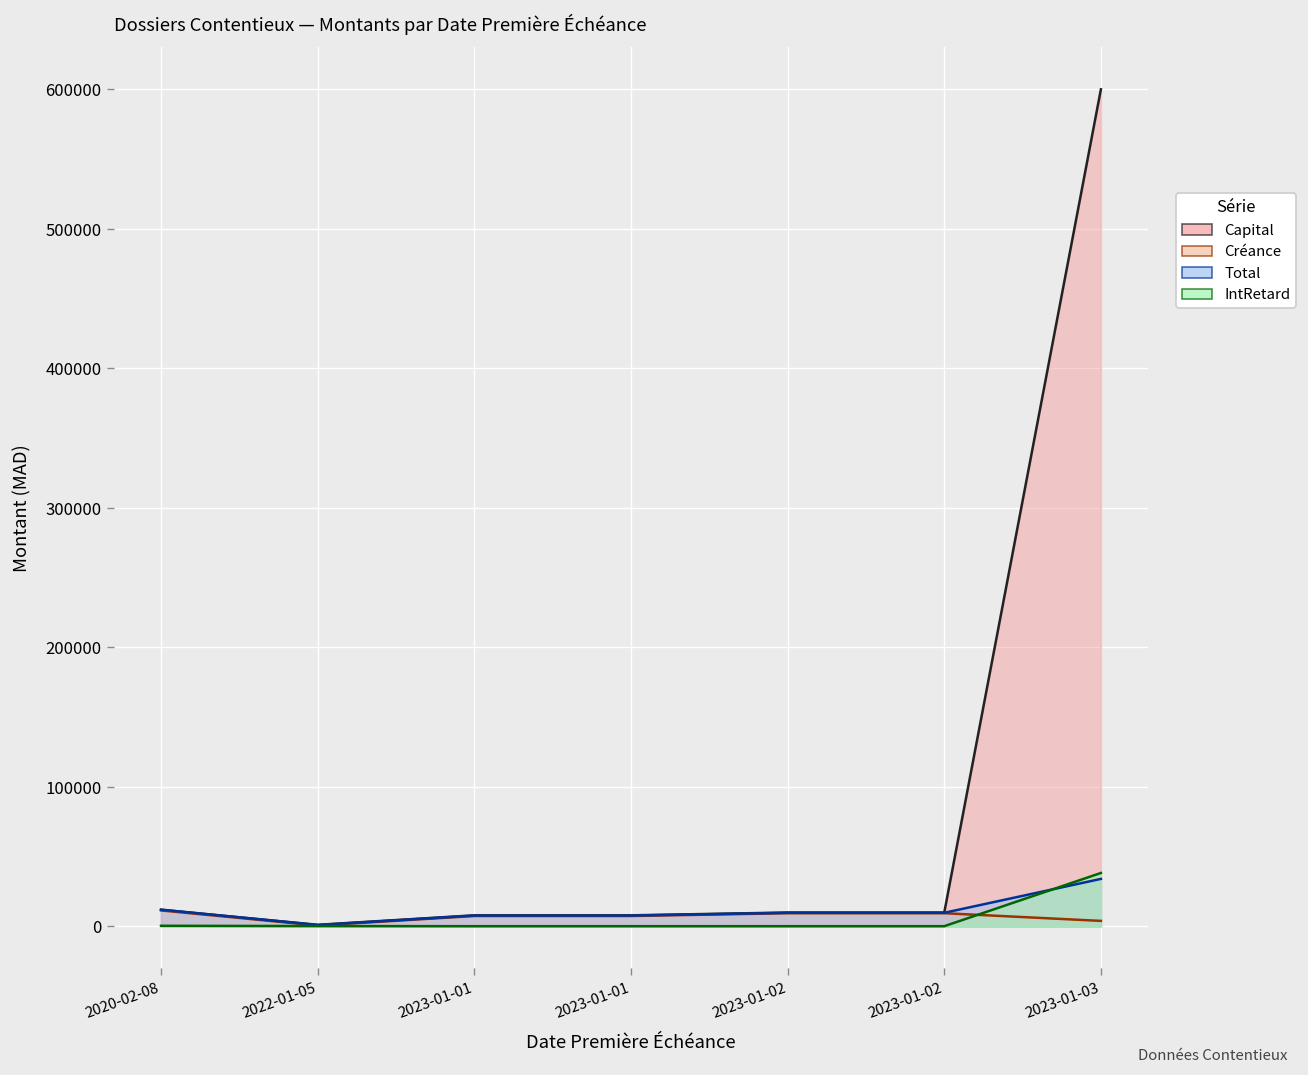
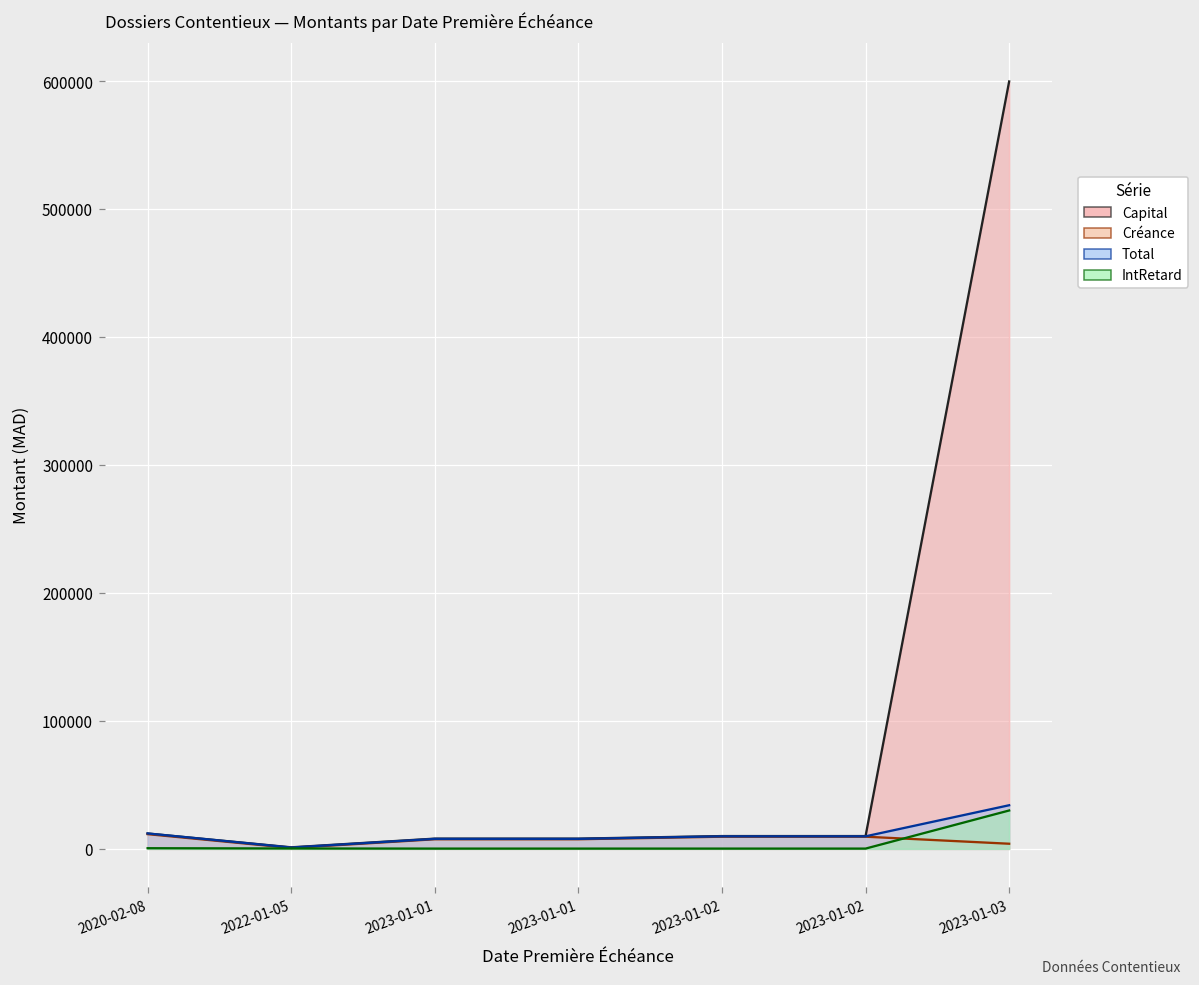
  {
    "Total": {
      "2023-01-03": 34000
    },
    "IntRetard": {
      "2020-02-08": 1000,
-     "2023-01-03": 38000
+     "2023-01-03": 30000
    }
  }
